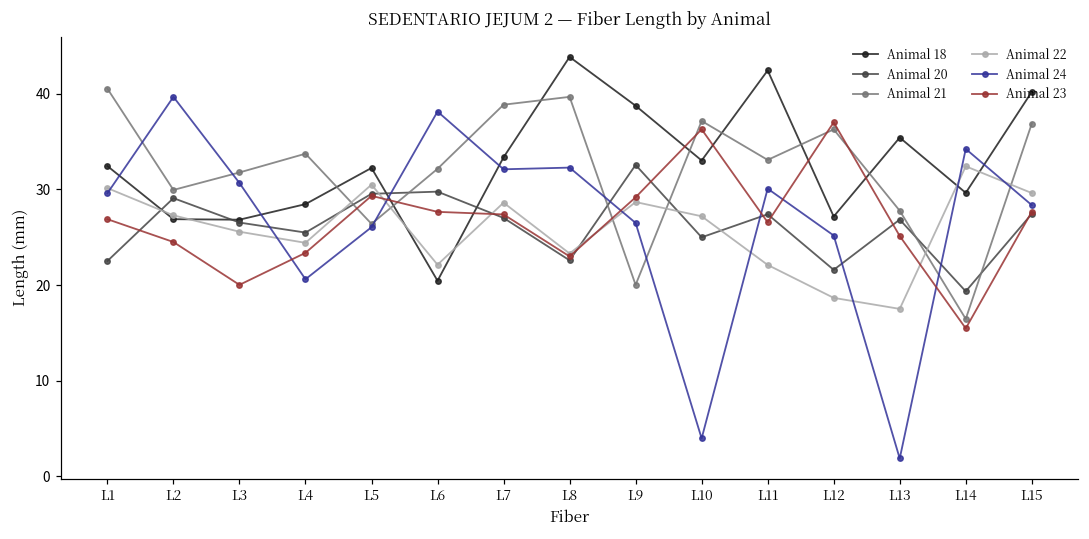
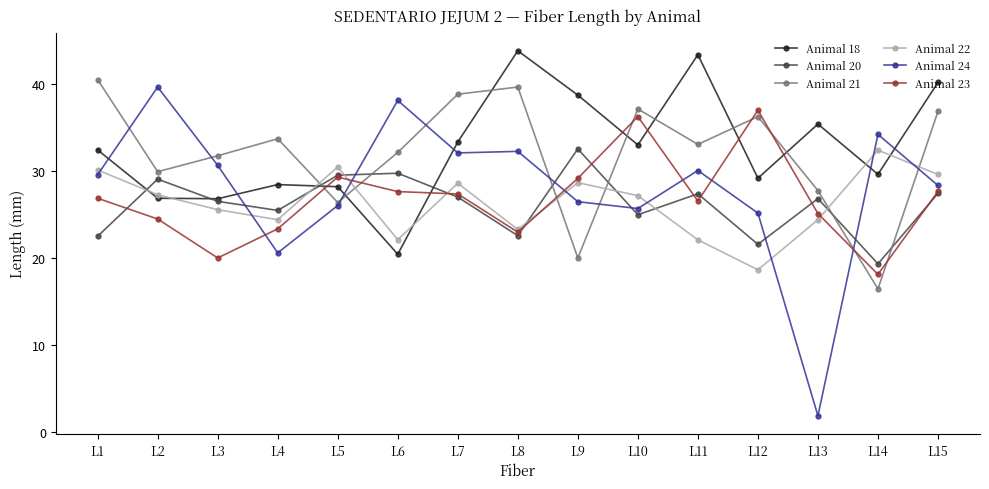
  {
    "Animal 18": {
      "L1": 32,
      "L2": 27,
      "L3": 27,
      "L4": 28,
-     "L5": 32,
+     "L5": 28,
      "L6": 20,
      "L7": 33,
      "L8": 44,
      "L9": 39,
      "L10": 33,
-     "L11": 42,
-     "L12": 27,
+     "L11": 43,
+     "L12": 29,
      "L13": 35,
      "L14": 30,
      "L15": 40
    },
    "Animal 20": {
      "L1": 23,
      "L2": 29,
      "L3": 27,
      "L4": 25,
      "L6": 30,
      "L7": 27,
      "L8": 23,
      "L9": 33,
      "L10": 25,
      "L11": 27,
      "L12": 22,
      "L13": 27,
      "L14": 19
    },
    "Animal 21": {
      "L1": 41,
      "L2": 30,
      "L3": 32,
      "L4": 34,
      "L5": 26,
      "L6": 32,
      "L7": 39,
      "L8": 40,
      "L9": 20,
      "L10": 37,
      "L11": 33,
      "L12": 36,
      "L13": 28,
      "L14": 16,
      "L15": 37
    },
    "Animal 22": {
      "L1": 30,
      "L2": 27,
      "L3": 26,
      "L4": 24,
      "L5": 30,
      "L6": 22,
      "L7": 29,
      "L8": 23,
      "L9": 29,
      "L10": 27,
      "L11": 22,
      "L12": 19,
-     "L13": 18,
+     "L13": 24,
      "L14": 32,
      "L15": 30
    },
    "Animal 24": {
      "L1": 30,
      "L2": 40,
      "L3": 31,
      "L4": 21,
      "L5": 26,
      "L6": 38,
      "L7": 32,
      "L8": 32,
      "L9": 26,
-     "L10": 4,
+     "L10": 26,
      "L11": 30,
      "L12": 25,
      "L13": 2,
      "L14": 34,
      "L15": 28
    },
    "Animal 23": {
      "L1": 27,
      "L2": 24,
      "L3": 20,
      "L4": 23,
      "L6": 28,
      "L7": 27,
      "L8": 23,
      "L9": 29,
      "L10": 36,
      "L11": 27,
      "L12": 37,
      "L13": 25,
-     "L14": 15
+     "L14": 18
    }
  }
